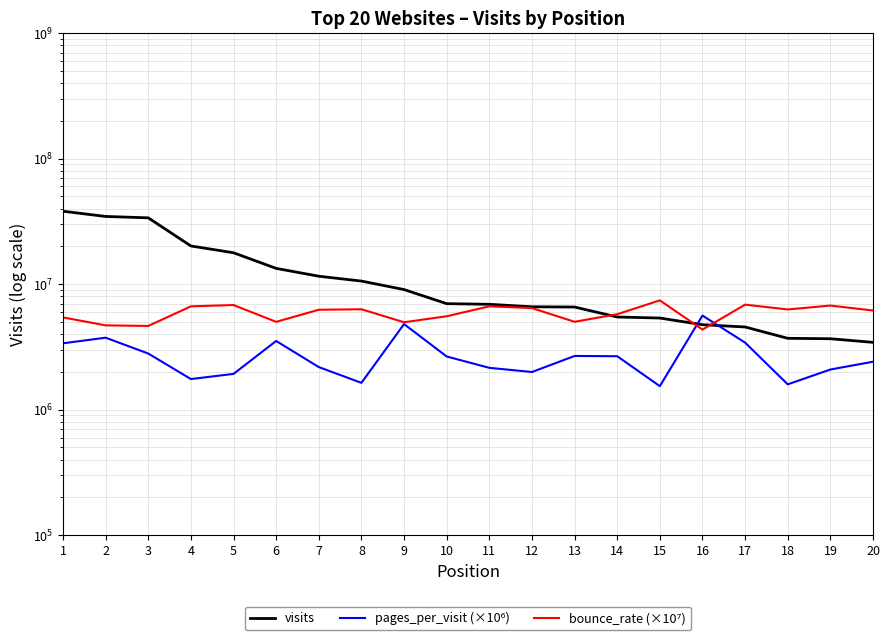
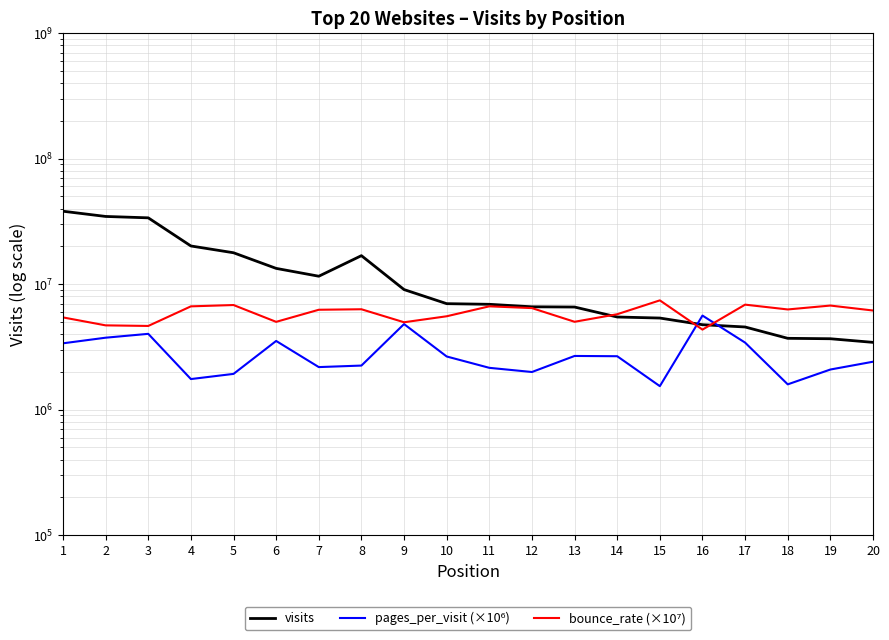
  {
    "visits": {
      "1": 38000000,
      "2": 35000000,
      "3": 34000000,
      "4": 20000000,
      "5": 18000000,
      "6": 13000000,
      "7": 12000000,
-     "8": 11000000,
+     "8": 17000000,
      "9": 9000000,
      "10": 7000000,
      "13": 7000000,
      "14": 5000000,
      "15": 5400000,
      "16": 4800000,
      "17": 4600000,
      "18": 3700000,
      "19": 3700000,
      "20": 3400000
    },
    "pages_per_visit (×10⁶)": {
      "1": 3400000,
      "2": 3700000,
-     "3": 2800000,
+     "3": 4000000,
      "4": 1800000,
      "5": 1900000,
      "6": 3500000,
      "7": 2200000,
-     "8": 1600000,
+     "8": 2200000,
      "10": 2700000,
      "11": 2200000,
      "12": 2000000,
      "13": 2700000,
      "14": 2700000,
      "15": 1500000,
      "16": 6000000,
      "17": 3400000,
      "18": 1600000,
      "19": 2100000,
      "20": 2400000
    },
    "bounce_rate (×10⁷)": {
      "1": 5400000,
      "2": 4700000,
      "3": 4600000,
      "4": 7000000,
      "5": 7000000,
      "6": 5000000,
      "7": 6000000,
      "8": 6000000,
      "10": 6000000,
      "13": 5000000,
      "14": 6000000,
      "15": 7000000,
      "16": 4300000,
      "17": 7000000,
      "18": 6000000,
      "19": 7000000,
      "20": 6000000
    }
  }
